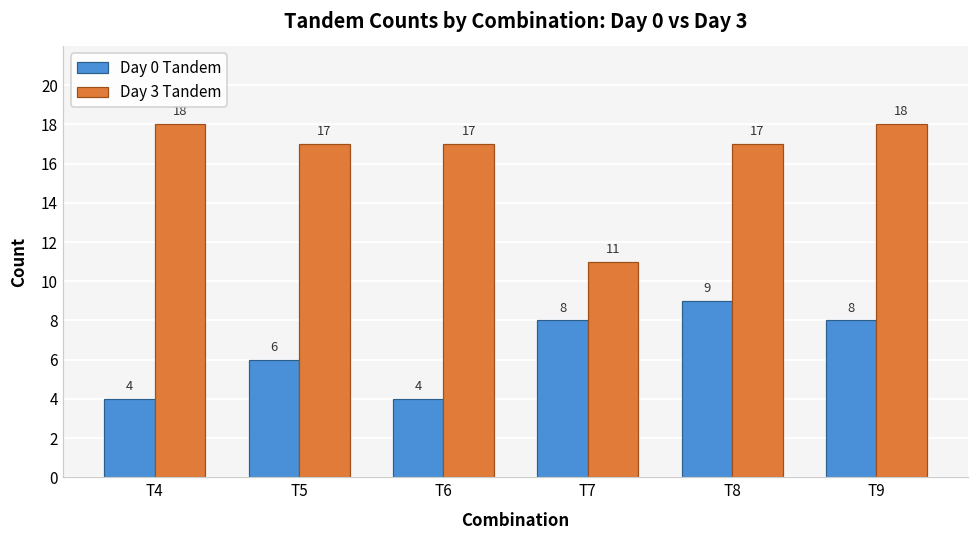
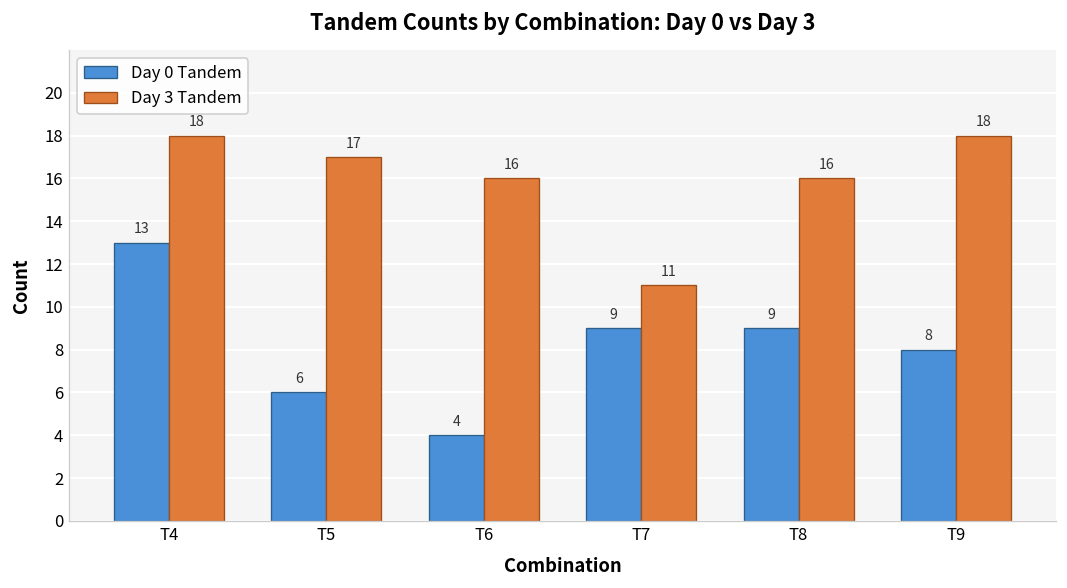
  {
    "Day 0 Tandem": {
-     "T4": 4,
+     "T4": 13,
      "T5": 6,
      "T6": 4,
-     "T7": 8,
+     "T7": 9,
      "T8": 9,
      "T9": 8
    },
    "Day 3 Tandem": {
      "T4": 18,
      "T5": 17,
-     "T6": 17,
+     "T6": 16,
      "T7": 11,
-     "T8": 17,
+     "T8": 16,
      "T9": 18
    }
  }
